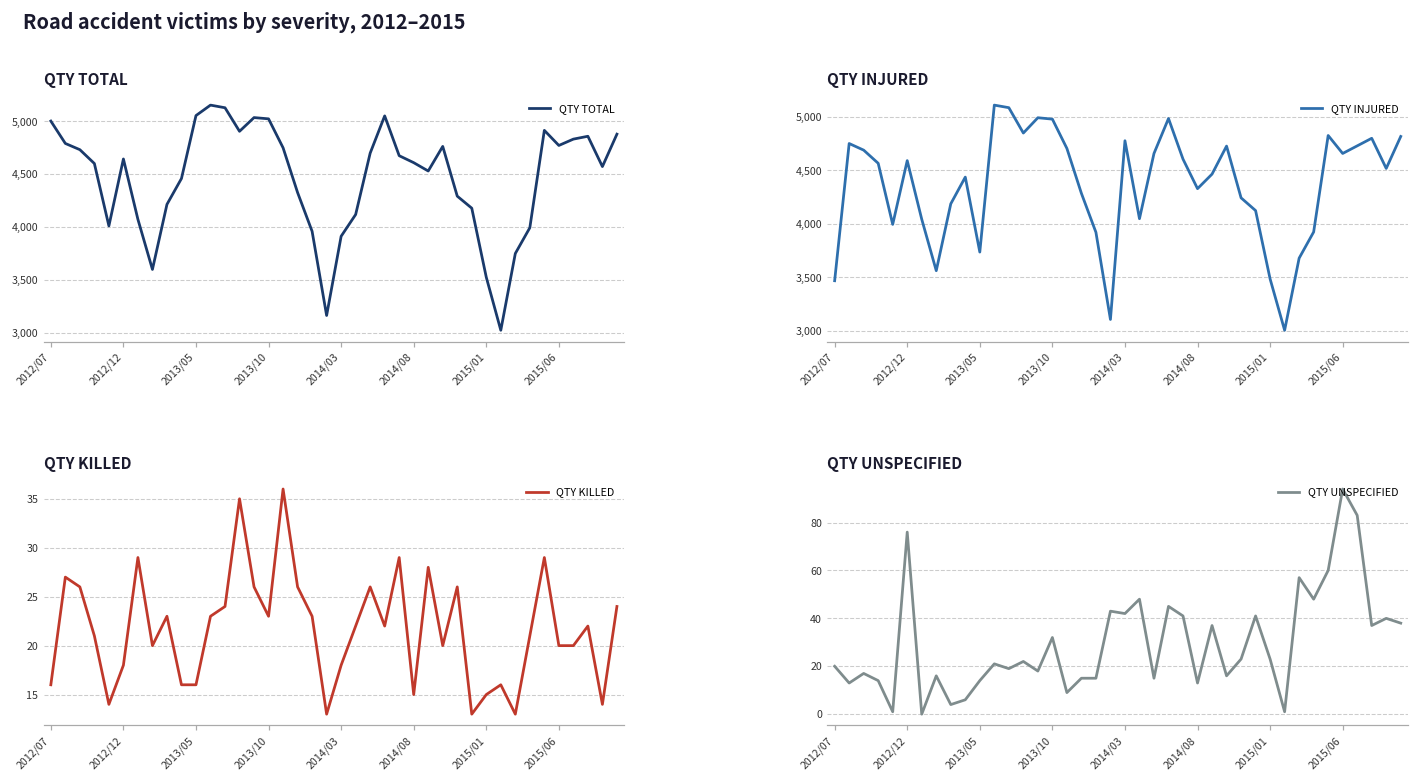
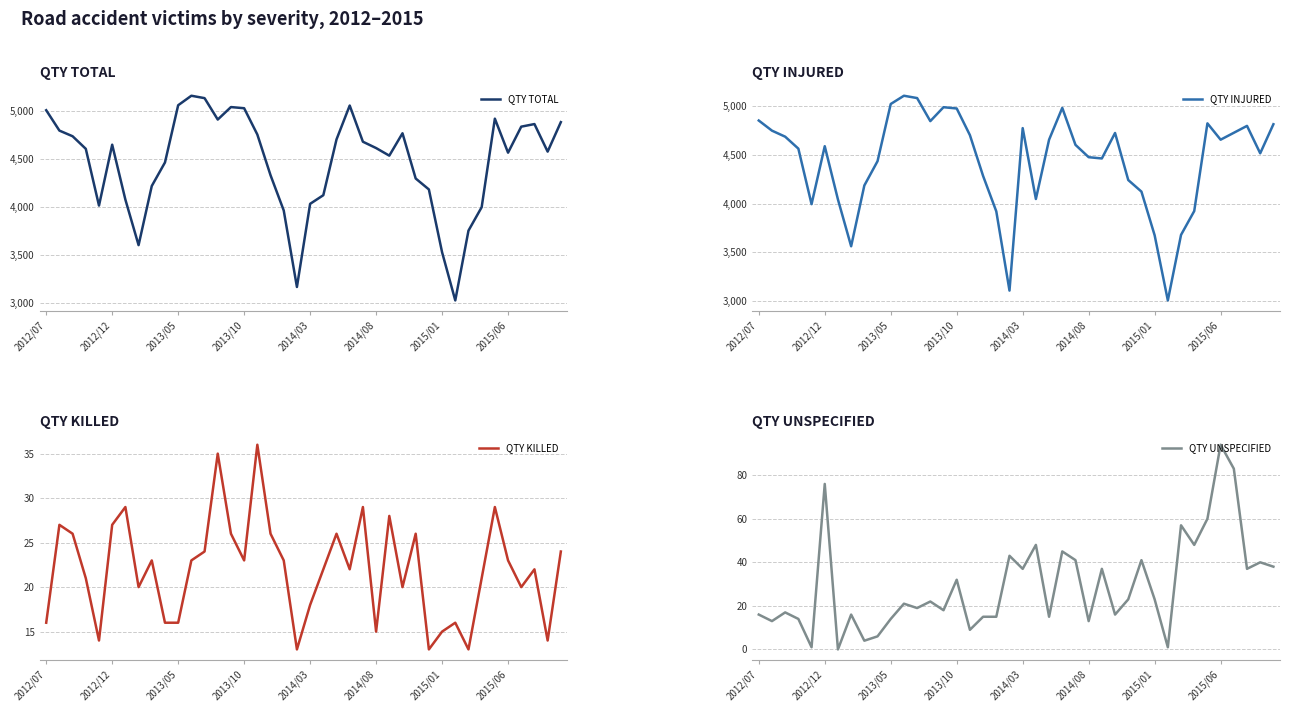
  {
    "QTY TOTAL": {
      "2012/07": "5,000",
      "2012/12": "4,600",
      "2013/05": "5,100",
      "2013/10": "5,000",
-     "2014/03": "3,900",
+     "2014/03": "4,000",
      "2014/08": "4,600",
      "2015/01": "3,500",
-     "2015/06": "4,800"
+     "2015/06": "4,600"
    },
    "QTY INJURED": {
-     "2012/07": "3,500",
+     "2012/07": "4,900",
      "2012/12": "4,600",
-     "2013/05": "3,700",
+     "2013/05": "5,000",
      "2013/10": "5,000",
      "2014/03": "4,800",
-     "2014/08": "4,300",
-     "2015/01": "3,500",
+     "2014/08": "4,500",
+     "2015/01": "3,700",
      "2015/06": "4,700"
    },
    "QTY KILLED": {
      "2012/07": "16",
-     "2012/12": "18",
+     "2012/12": "27",
      "2013/05": "16",
      "2013/10": "23",
      "2014/03": "18",
      "2014/08": "15",
      "2015/01": "15",
-     "2015/06": "20"
+     "2015/06": "23"
    },
    "QTY UNSPECIFIED": {
-     "2012/07": "20",
+     "2012/07": "16",
      "2012/12": "76",
      "2013/05": "14",
      "2013/10": "32",
-     "2014/03": "42",
+     "2014/03": "37",
      "2014/08": "13",
      "2015/01": "23",
      "2015/06": "94"
    }
  }
